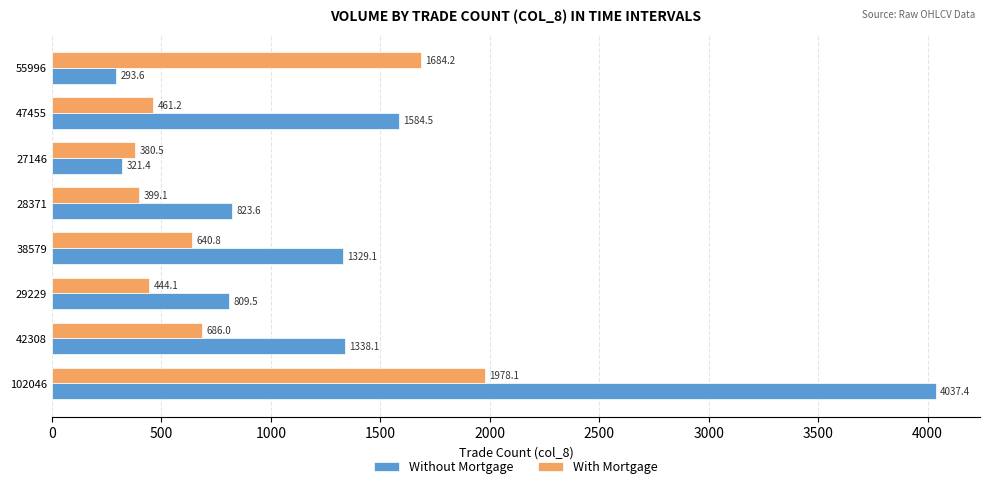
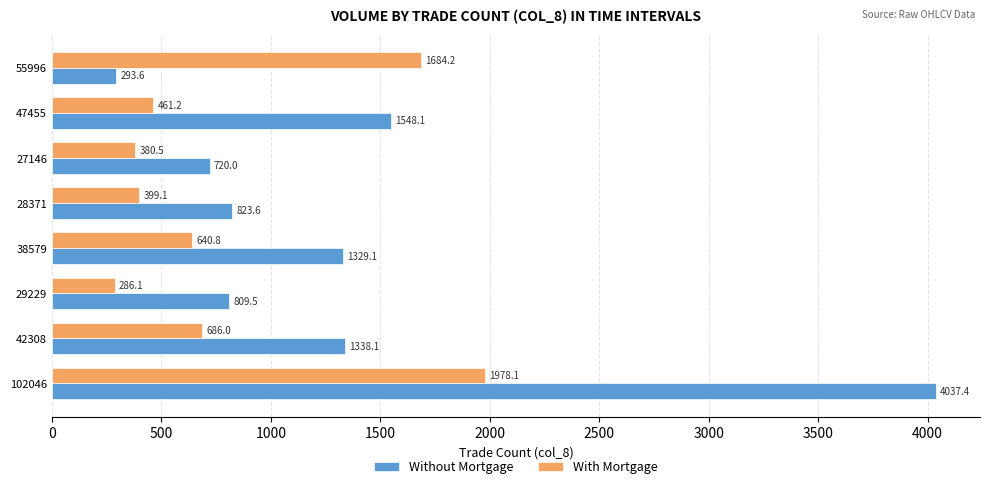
  {
    "Without Mortgage": {
      "55996": 293.6,
-     "47455": 1584.5,
-     "27146": 321.4,
+     "47455": 1548.1,
+     "27146": 720.0,
      "28371": 823.6,
      "38579": 1329.1,
      "29229": 809.5,
      "42308": 1338.1,
      "102046": 4037.4
    },
    "With Mortgage": {
      "55996": 1684.2,
      "47455": 461.2,
      "27146": 380.5,
      "28371": 399.1,
      "38579": 640.8,
-     "29229": 444.1,
+     "29229": 286.1,
      "42308": 686.0,
      "102046": 1978.1
    }
  }
